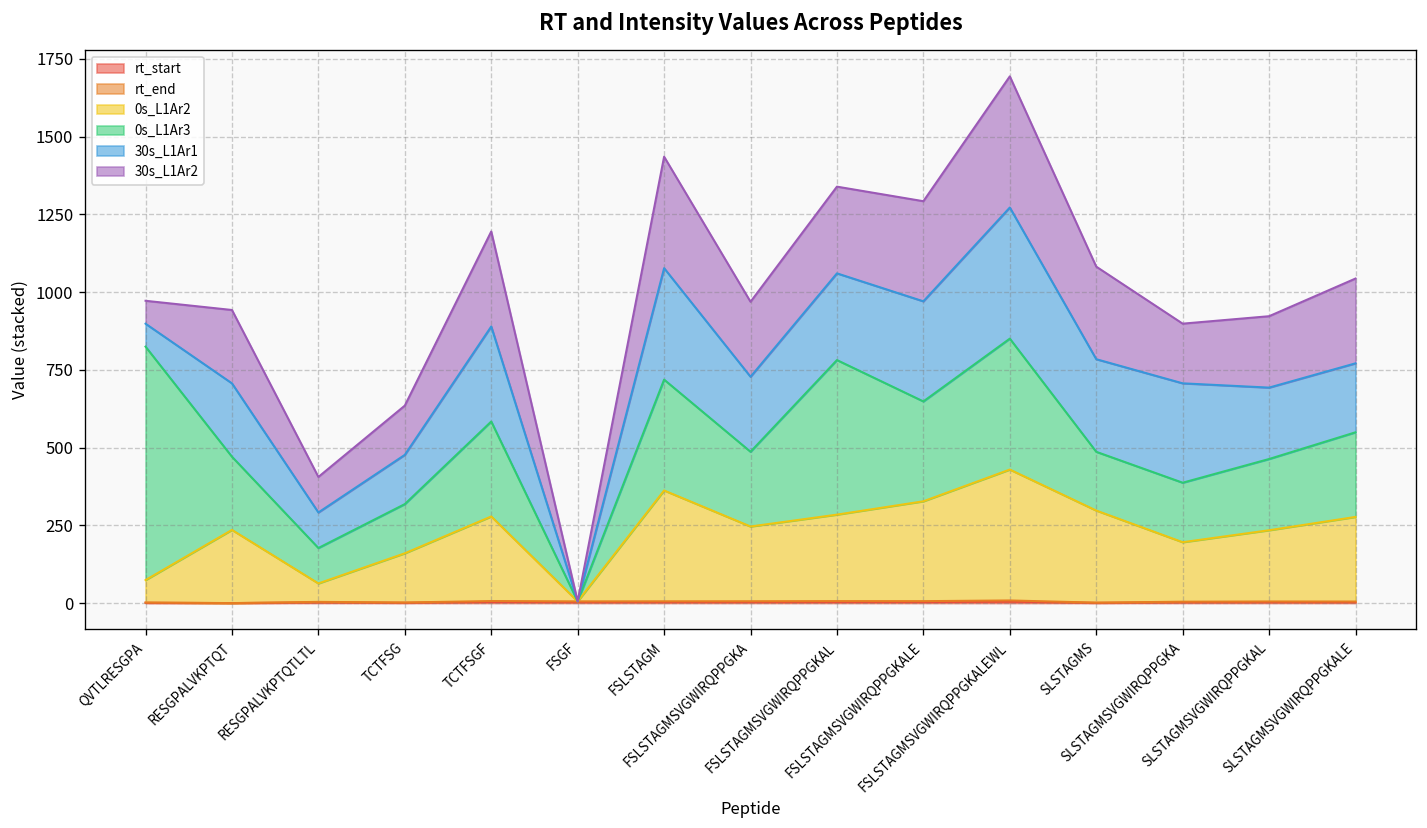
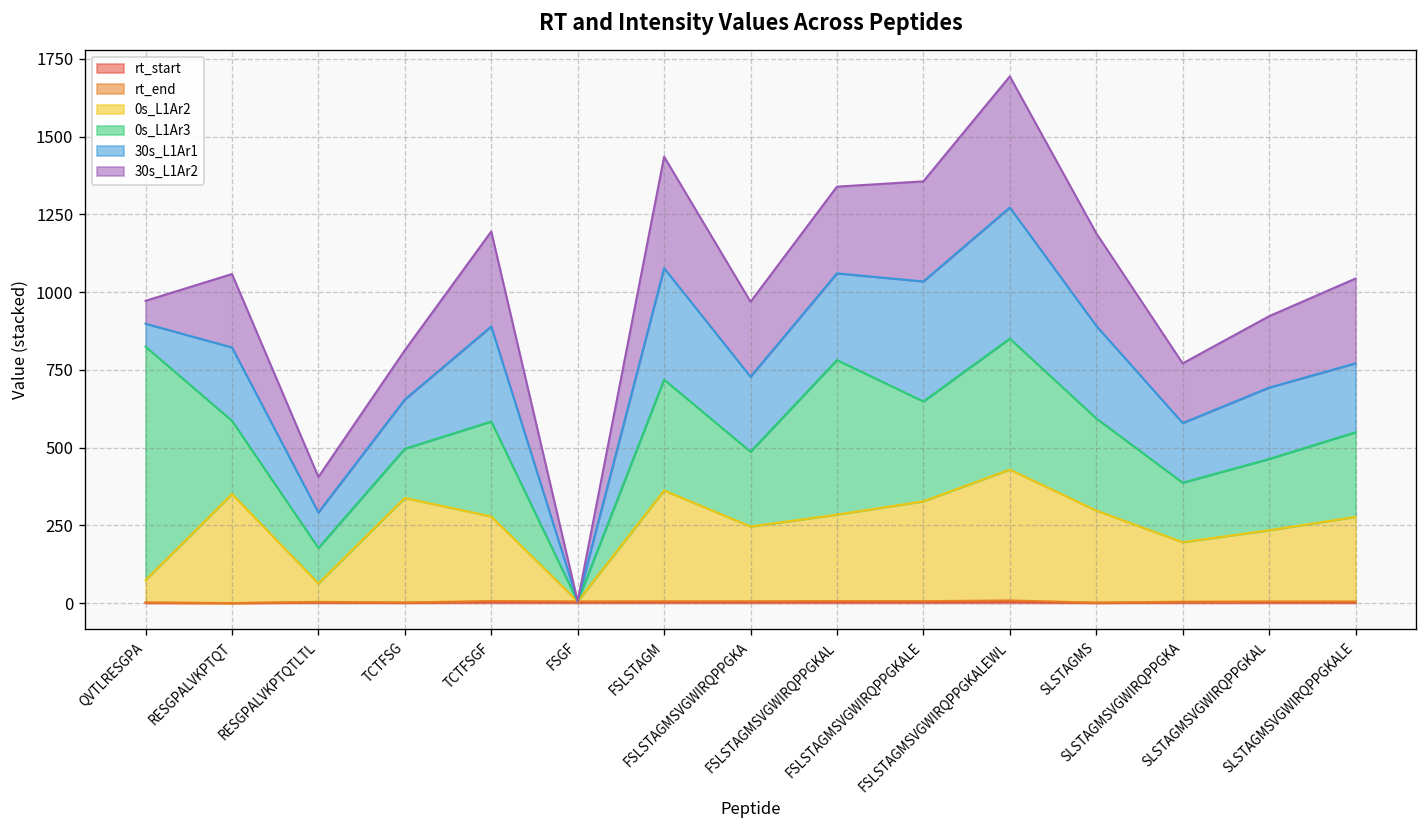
  {
    "0s_L1Ar2": {
      "QVTLRESGPA": 70,
-     "RESGPALVKPTQT": 240,
+     "RESGPALVKPTQT": 350,
      "RESGPALVKPTQTLTL": 60,
-     "TCTFSG": 160,
+     "TCTFSG": 340,
      "TCTFSGF": 270,
      "FSLSTAGM": 360,
      "FSLSTAGMSVGWIRQPPGKA": 240,
      "FSLSTAGMSVGWIRQPPGKAL": 280,
      "FSLSTAGMSVGWIRQPPGKALE": 320,
      "FSLSTAGMSVGWIRQPPGKALEWL": 420,
      "SLSTAGMS": 300,
      "SLSTAGMSVGWIRQPPGKA": 190,
      "SLSTAGMSVGWIRQPPGKAL": 230,
      "SLSTAGMSVGWIRQPPGKALE": 270
    },
    "0s_L1Ar3": {
      "QVTLRESGPA": 750,
      "RESGPALVKPTQT": 240,
      "RESGPALVKPTQTLTL": 110,
      "TCTFSG": 160,
      "TCTFSGF": 310,
      "FSLSTAGM": 360,
      "FSLSTAGMSVGWIRQPPGKA": 240,
      "FSLSTAGMSVGWIRQPPGKAL": 500,
      "FSLSTAGMSVGWIRQPPGKALE": 320,
      "FSLSTAGMSVGWIRQPPGKALEWL": 420,
-     "SLSTAGMS": 190,
+     "SLSTAGMS": 300,
      "SLSTAGMSVGWIRQPPGKA": 190,
      "SLSTAGMSVGWIRQPPGKAL": 230,
      "SLSTAGMSVGWIRQPPGKALE": 270
    },
    "30s_L1Ar1": {
      "QVTLRESGPA": 70,
      "RESGPALVKPTQT": 240,
      "RESGPALVKPTQTLTL": 110,
      "TCTFSG": 160,
      "TCTFSGF": 310,
      "FSLSTAGM": 360,
      "FSLSTAGMSVGWIRQPPGKA": 240,
      "FSLSTAGMSVGWIRQPPGKAL": 280,
-     "FSLSTAGMSVGWIRQPPGKALE": 320,
+     "FSLSTAGMSVGWIRQPPGKALE": 390,
      "FSLSTAGMSVGWIRQPPGKALEWL": 420,
      "SLSTAGMS": 300,
-     "SLSTAGMSVGWIRQPPGKA": 320,
+     "SLSTAGMSVGWIRQPPGKA": 190,
      "SLSTAGMSVGWIRQPPGKAL": 230,
      "SLSTAGMSVGWIRQPPGKALE": 220
    },
    "30s_L1Ar2": {
      "QVTLRESGPA": 70,
      "RESGPALVKPTQT": 240,
      "RESGPALVKPTQTLTL": 110,
      "TCTFSG": 160,
      "TCTFSGF": 310,
      "FSLSTAGM": 360,
      "FSLSTAGMSVGWIRQPPGKA": 240,
      "FSLSTAGMSVGWIRQPPGKAL": 280,
      "FSLSTAGMSVGWIRQPPGKALE": 320,
      "FSLSTAGMSVGWIRQPPGKALEWL": 420,
      "SLSTAGMS": 300,
      "SLSTAGMSVGWIRQPPGKA": 190,
      "SLSTAGMSVGWIRQPPGKAL": 230,
      "SLSTAGMSVGWIRQPPGKALE": 270
    }
  }
